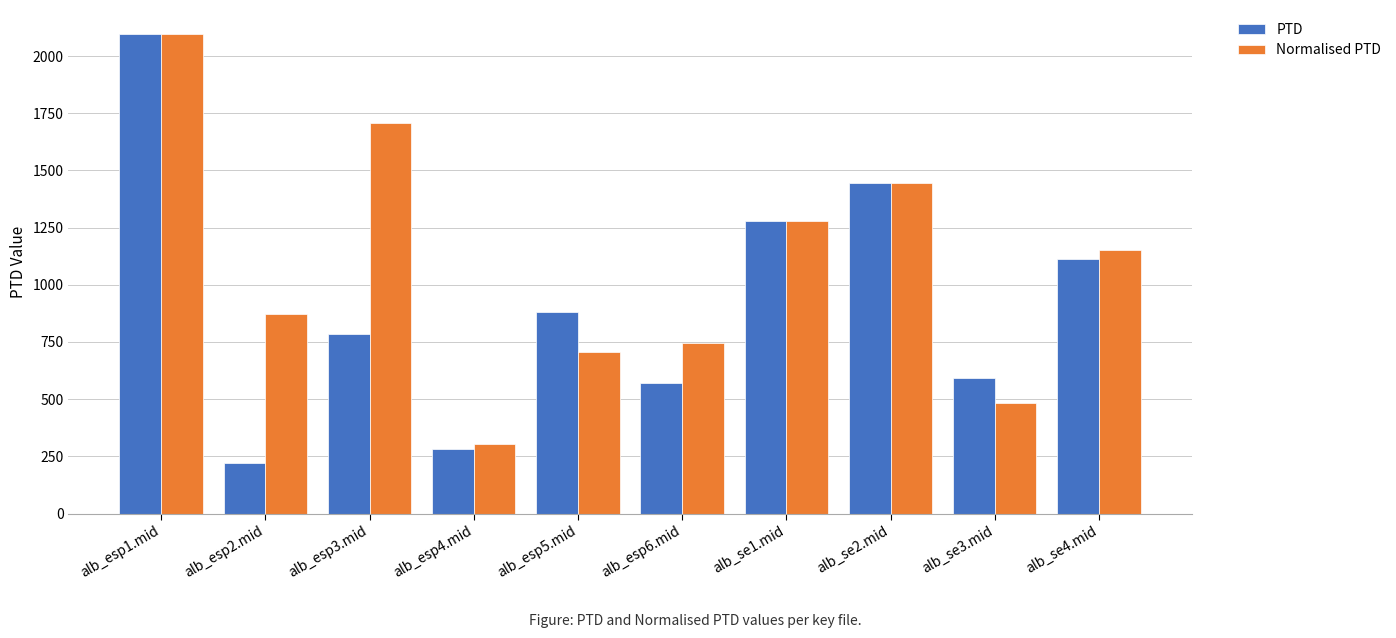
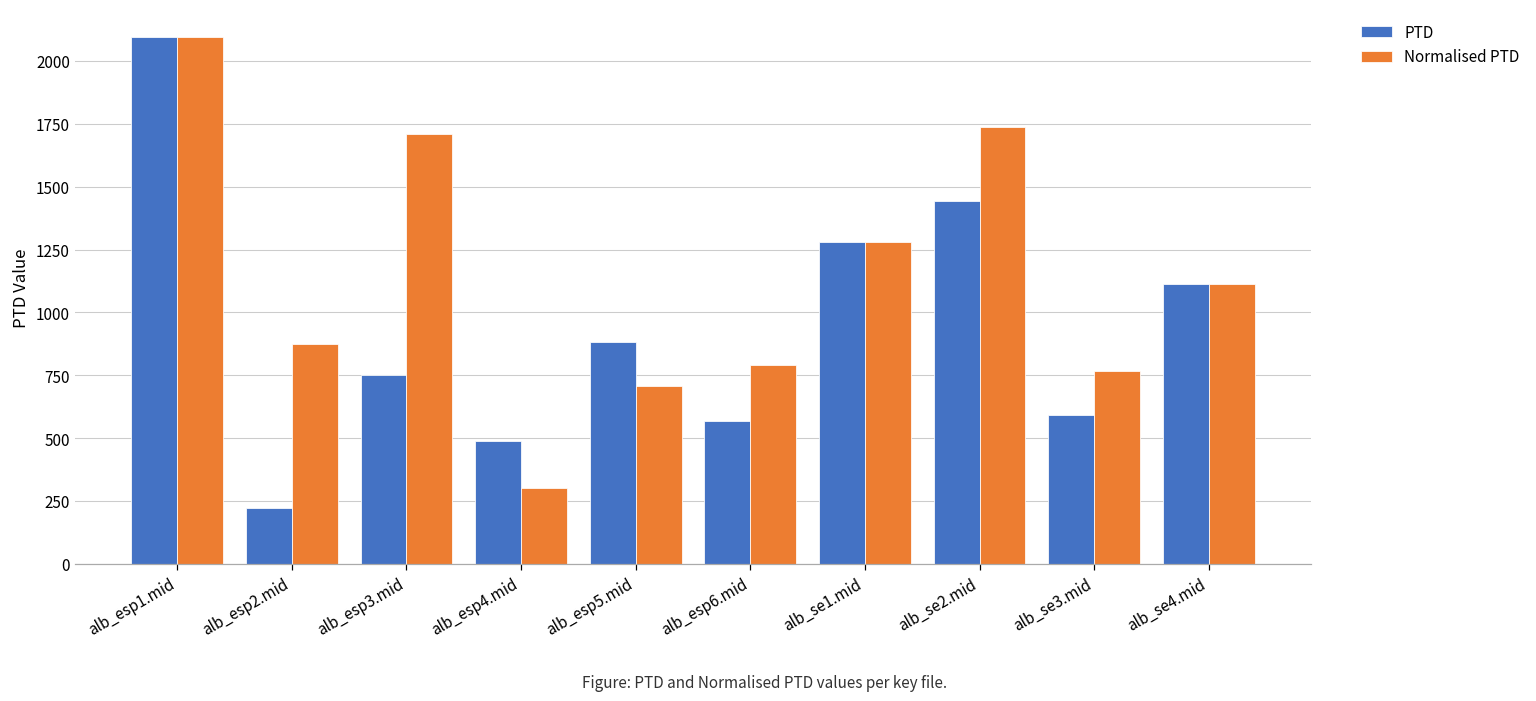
  {
    "PTD": {
      "alb_esp1.mid": 2100,
      "alb_esp2.mid": 220,
-     "alb_esp3.mid": 790,
-     "alb_esp4.mid": 280,
+     "alb_esp3.mid": 750,
+     "alb_esp4.mid": 490,
      "alb_esp5.mid": 880,
      "alb_esp6.mid": 570,
      "alb_se1.mid": 1280,
      "alb_se2.mid": 1440,
      "alb_se3.mid": 590,
      "alb_se4.mid": 1110
    },
    "Normalised PTD": {
      "alb_esp1.mid": 2100,
      "alb_esp2.mid": 870,
      "alb_esp3.mid": 1710,
      "alb_esp4.mid": 300,
      "alb_esp5.mid": 710,
-     "alb_esp6.mid": 750,
+     "alb_esp6.mid": 790,
      "alb_se1.mid": 1280,
-     "alb_se2.mid": 1440,
-     "alb_se3.mid": 480,
-     "alb_se4.mid": 1150
+     "alb_se2.mid": 1740,
+     "alb_se3.mid": 770,
+     "alb_se4.mid": 1110
    }
  }
